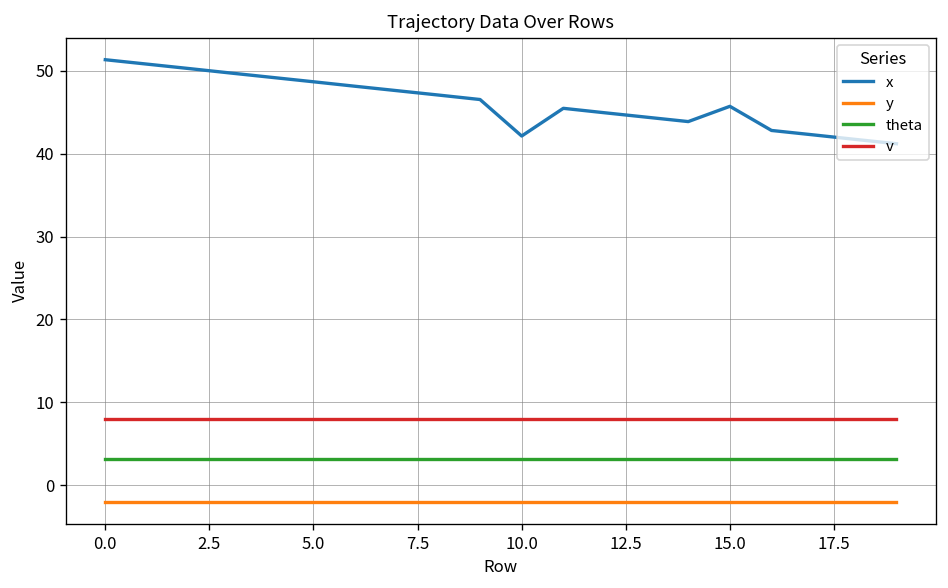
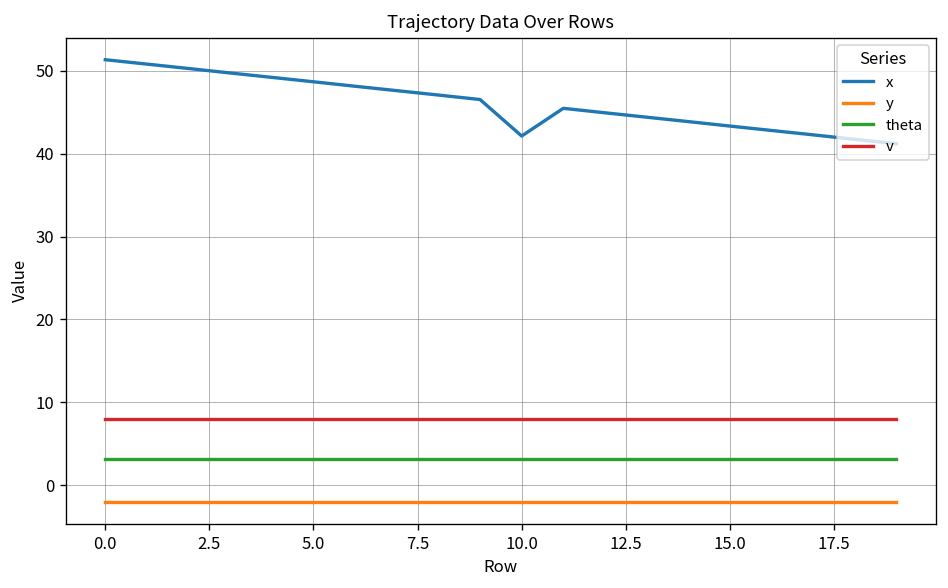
  {
    "x": {
      "0.0": 51,
      "5.0": 49,
      "10.0": 42,
-     "15.0": 46
+     "15.0": 43
    },
    "y": {
      "0.0": -2,
      "5.0": -2,
      "10.0": -2,
      "15.0": -2
    },
    "theta": {
      "0.0": 3,
      "5.0": 3,
      "10.0": 3,
      "15.0": 3
    },
    "v": {
      "0.0": 8,
      "5.0": 8,
      "10.0": 8,
      "15.0": 8
    }
  }
